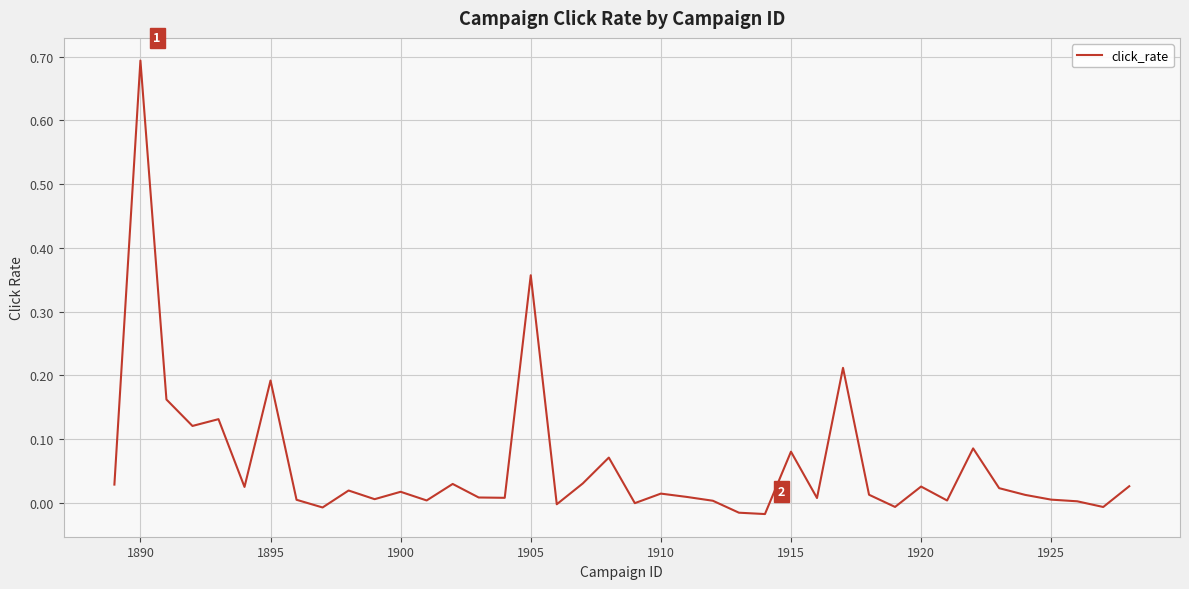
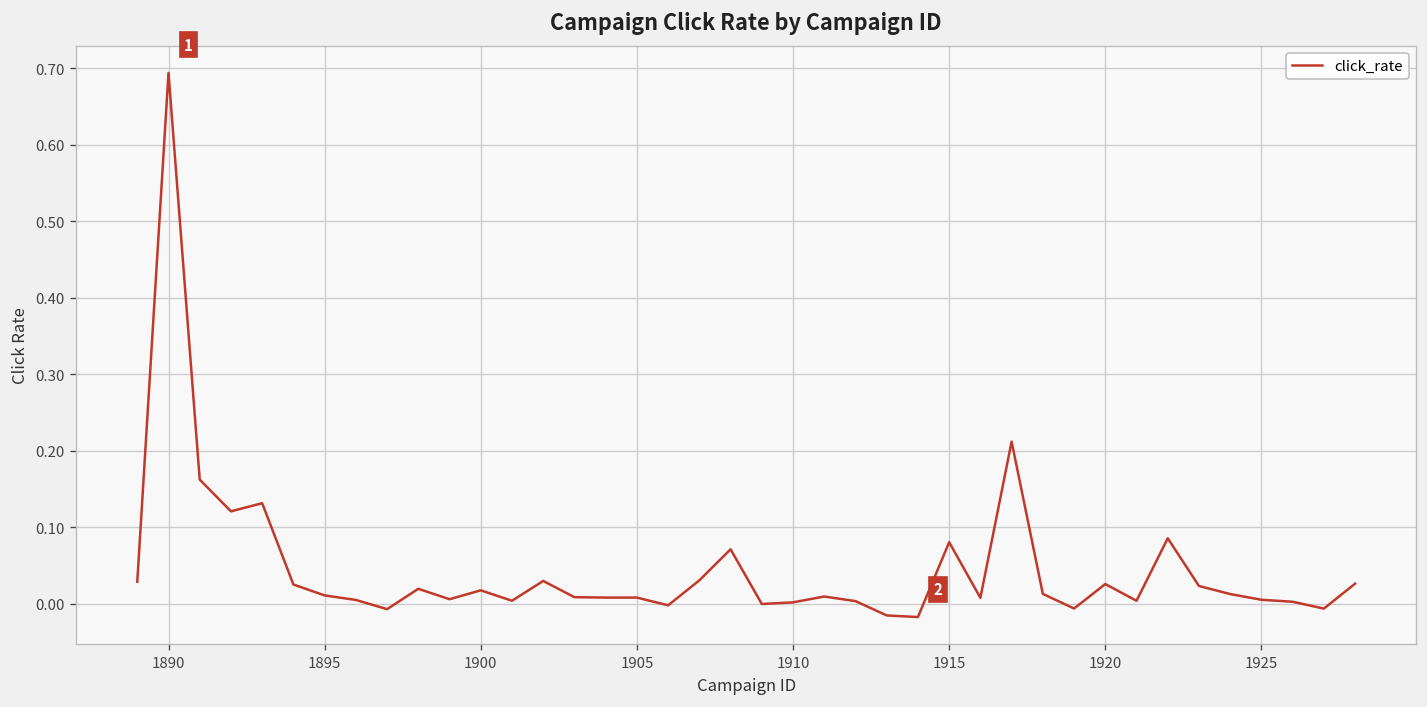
  {
-   "1895": 0.19,
+   "1895": 0.01,
    "1900": 0.02,
-   "1905": 0.36,
-   "1910": 0.01,
+   "1905": 0.01,
+   "1910": 0.00,
    "1915": 0.08,
    "1920": 0.03,
    "1925": 0.01
  }
